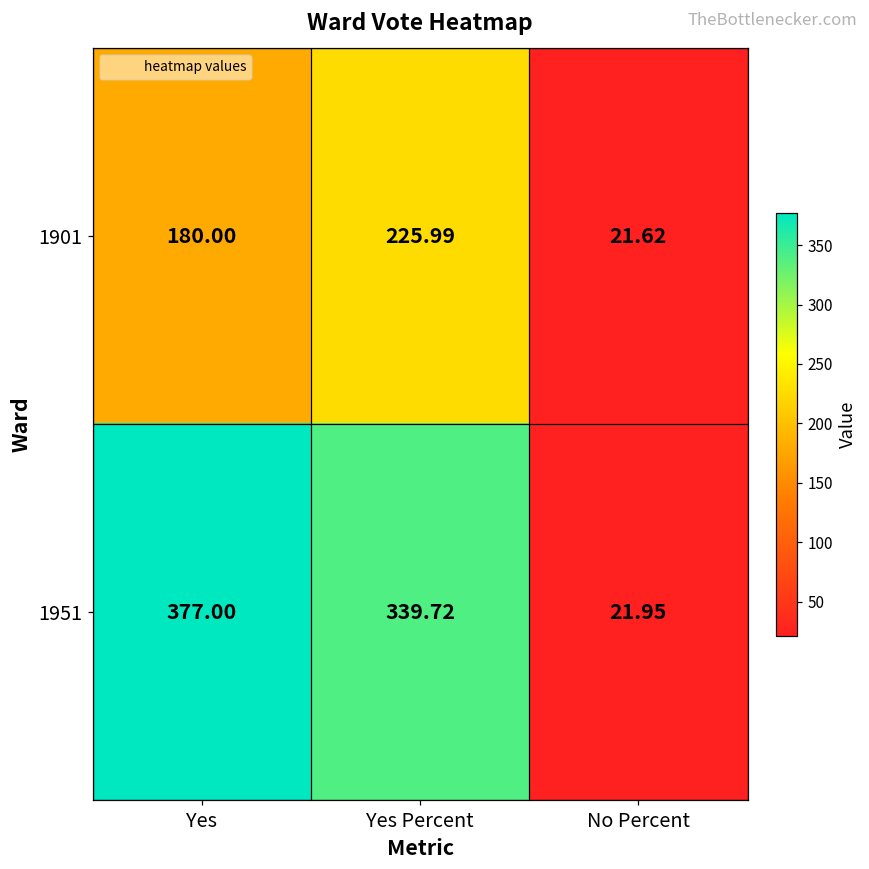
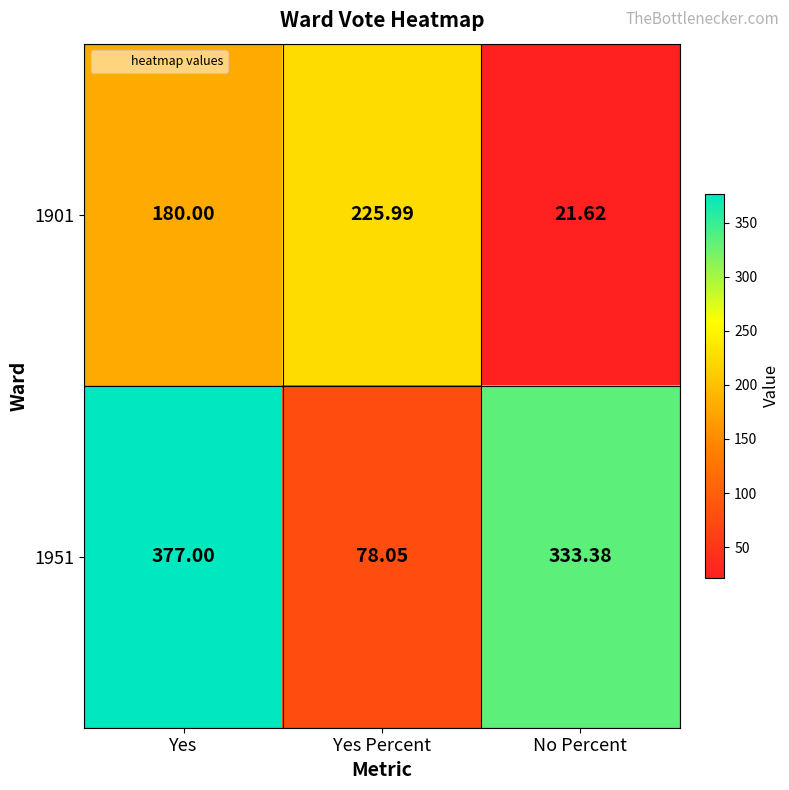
  {
    "1901": {
      "Yes": 180.00,
      "Yes Percent": 225.99,
      "No Percent": 21.62
    },
    "1951": {
      "Yes": 377.00,
-     "Yes Percent": 339.72,
-     "No Percent": 21.95
+     "Yes Percent": 78.05,
+     "No Percent": 333.38
    }
  }
